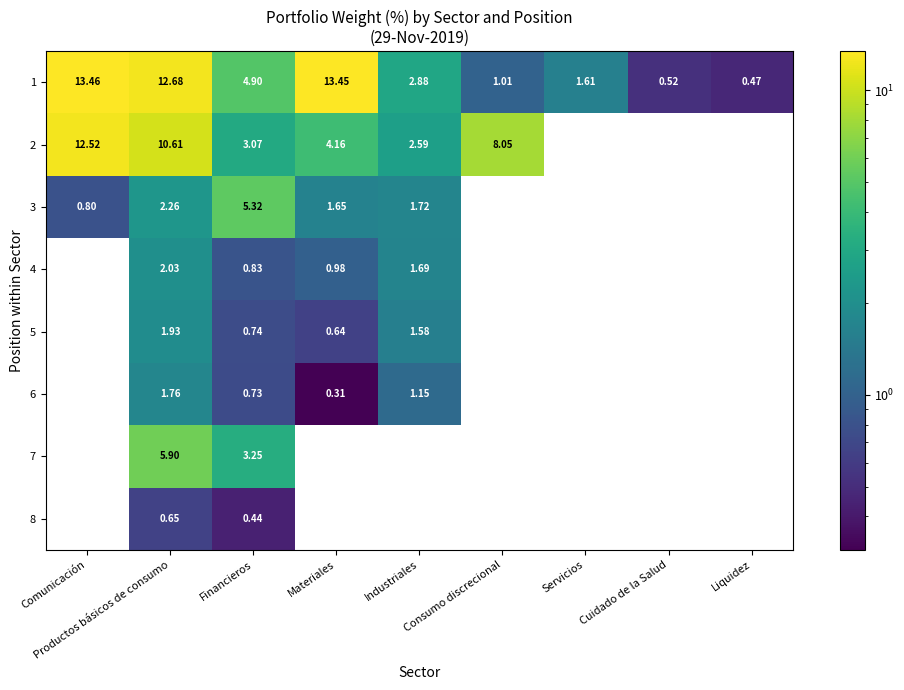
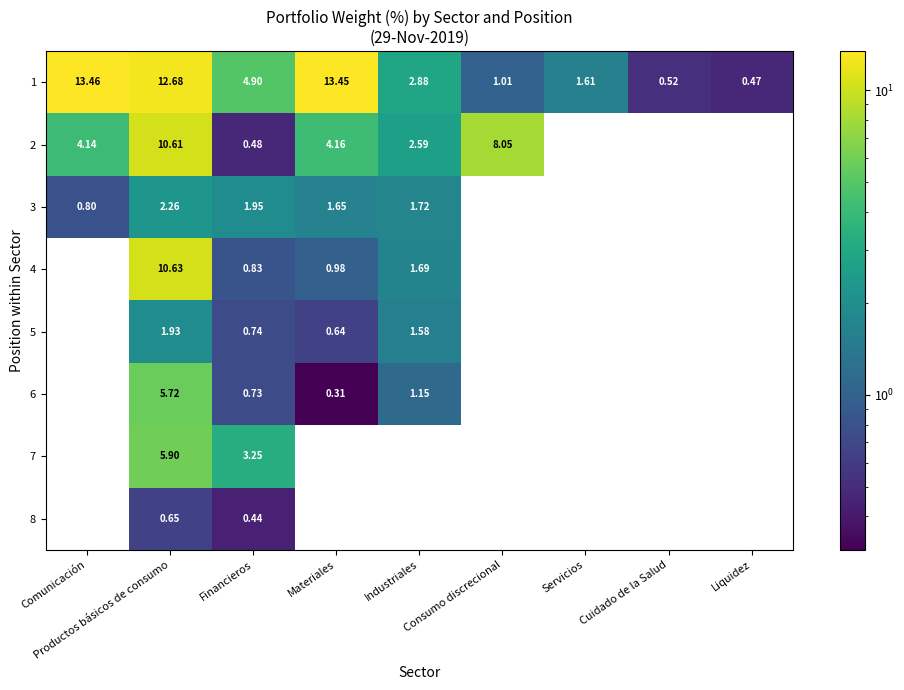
  {
    "1": {
      "Comunicación": 13.46,
      "Productos básicos de consumo": 12.68,
      "Financieros": 4.90,
      "Materiales": 13.45,
      "Industriales": 2.88,
      "Consumo discrecional": 1.01,
      "Servicios": 1.61,
      "Cuidado de la Salud": 0.52,
      "Liquidez": 0.47
    },
    "2": {
-     "Comunicación": 12.52,
+     "Comunicación": 4.14,
      "Productos básicos de consumo": 10.61,
-     "Financieros": 3.07,
+     "Financieros": 0.48,
      "Materiales": 4.16,
      "Industriales": 2.59,
      "Consumo discrecional": 8.05
    },
    "3": {
      "Comunicación": 0.80,
      "Productos básicos de consumo": 2.26,
-     "Financieros": 5.32,
+     "Financieros": 1.95,
      "Materiales": 1.65,
      "Industriales": 1.72
    },
    "4": {
-     "Productos básicos de consumo": 2.03,
+     "Productos básicos de consumo": 10.63,
      "Financieros": 0.83,
      "Materiales": 0.98,
      "Industriales": 1.69
    },
    "5": {
      "Productos básicos de consumo": 1.93,
      "Financieros": 0.74,
      "Materiales": 0.64,
      "Industriales": 1.58
    },
    "6": {
-     "Productos básicos de consumo": 1.76,
+     "Productos básicos de consumo": 5.72,
      "Financieros": 0.73,
      "Materiales": 0.31,
      "Industriales": 1.15
    },
    "7": {
      "Productos básicos de consumo": 5.90,
      "Financieros": 3.25
    },
    "8": {
      "Productos básicos de consumo": 0.65,
      "Financieros": 0.44
    }
  }
